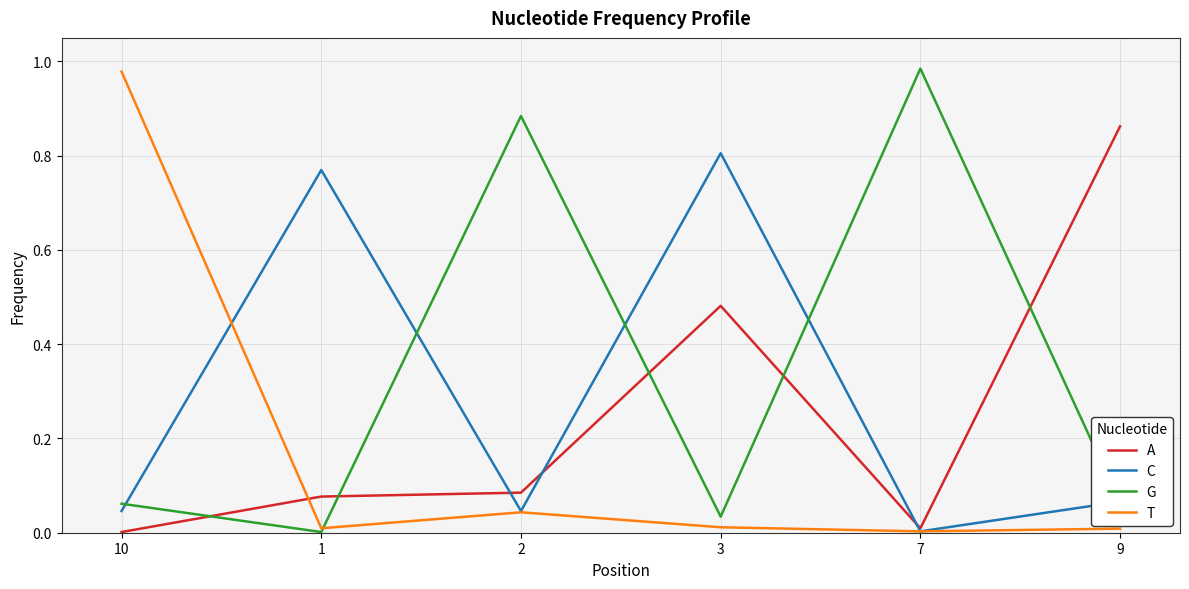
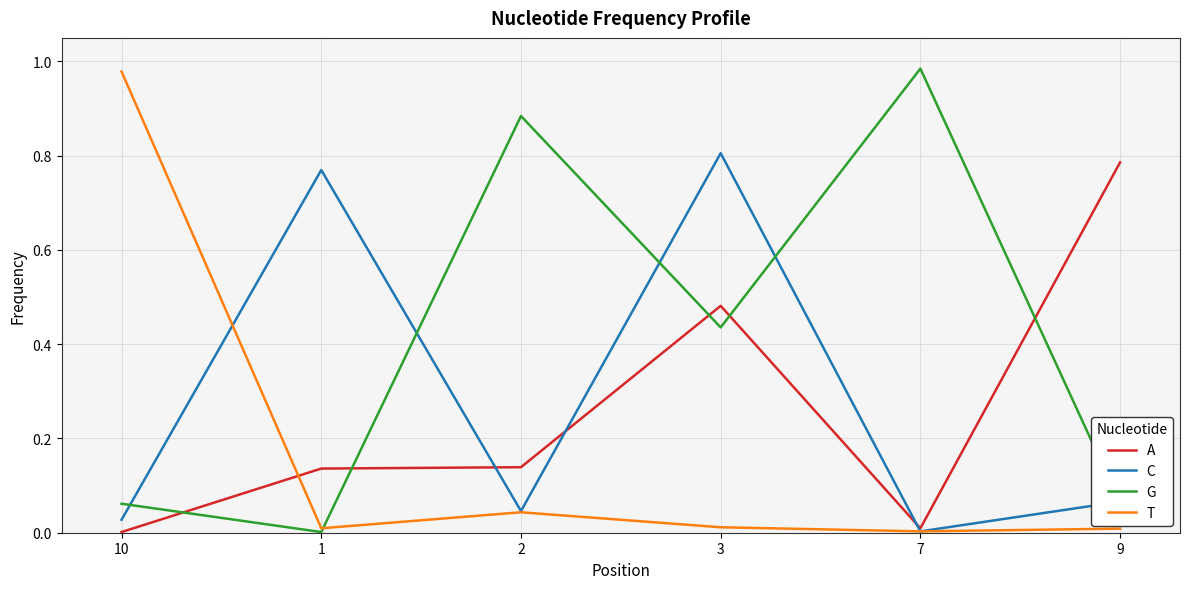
  {
    "A": {
      "10": 0.00,
-     "1": 0.08,
-     "2": 0.09,
+     "1": 0.14,
+     "2": 0.14,
      "3": 0.48,
      "7": 0.01,
-     "9": 0.86
+     "9": 0.79
    },
    "C": {
-     "10": 0.05,
+     "10": 0.03,
      "1": 0.77,
      "3": 0.81
    },
    "G": {
      "10": 0.06,
      "1": 0.00,
      "2": 0.88,
-     "3": 0.03,
+     "3": 0.44,
      "7": 0.98
    },
    "T": {
      "10": 0.98,
      "1": 0.01,
      "3": 0.01,
      "9": 0.01
    }
  }
